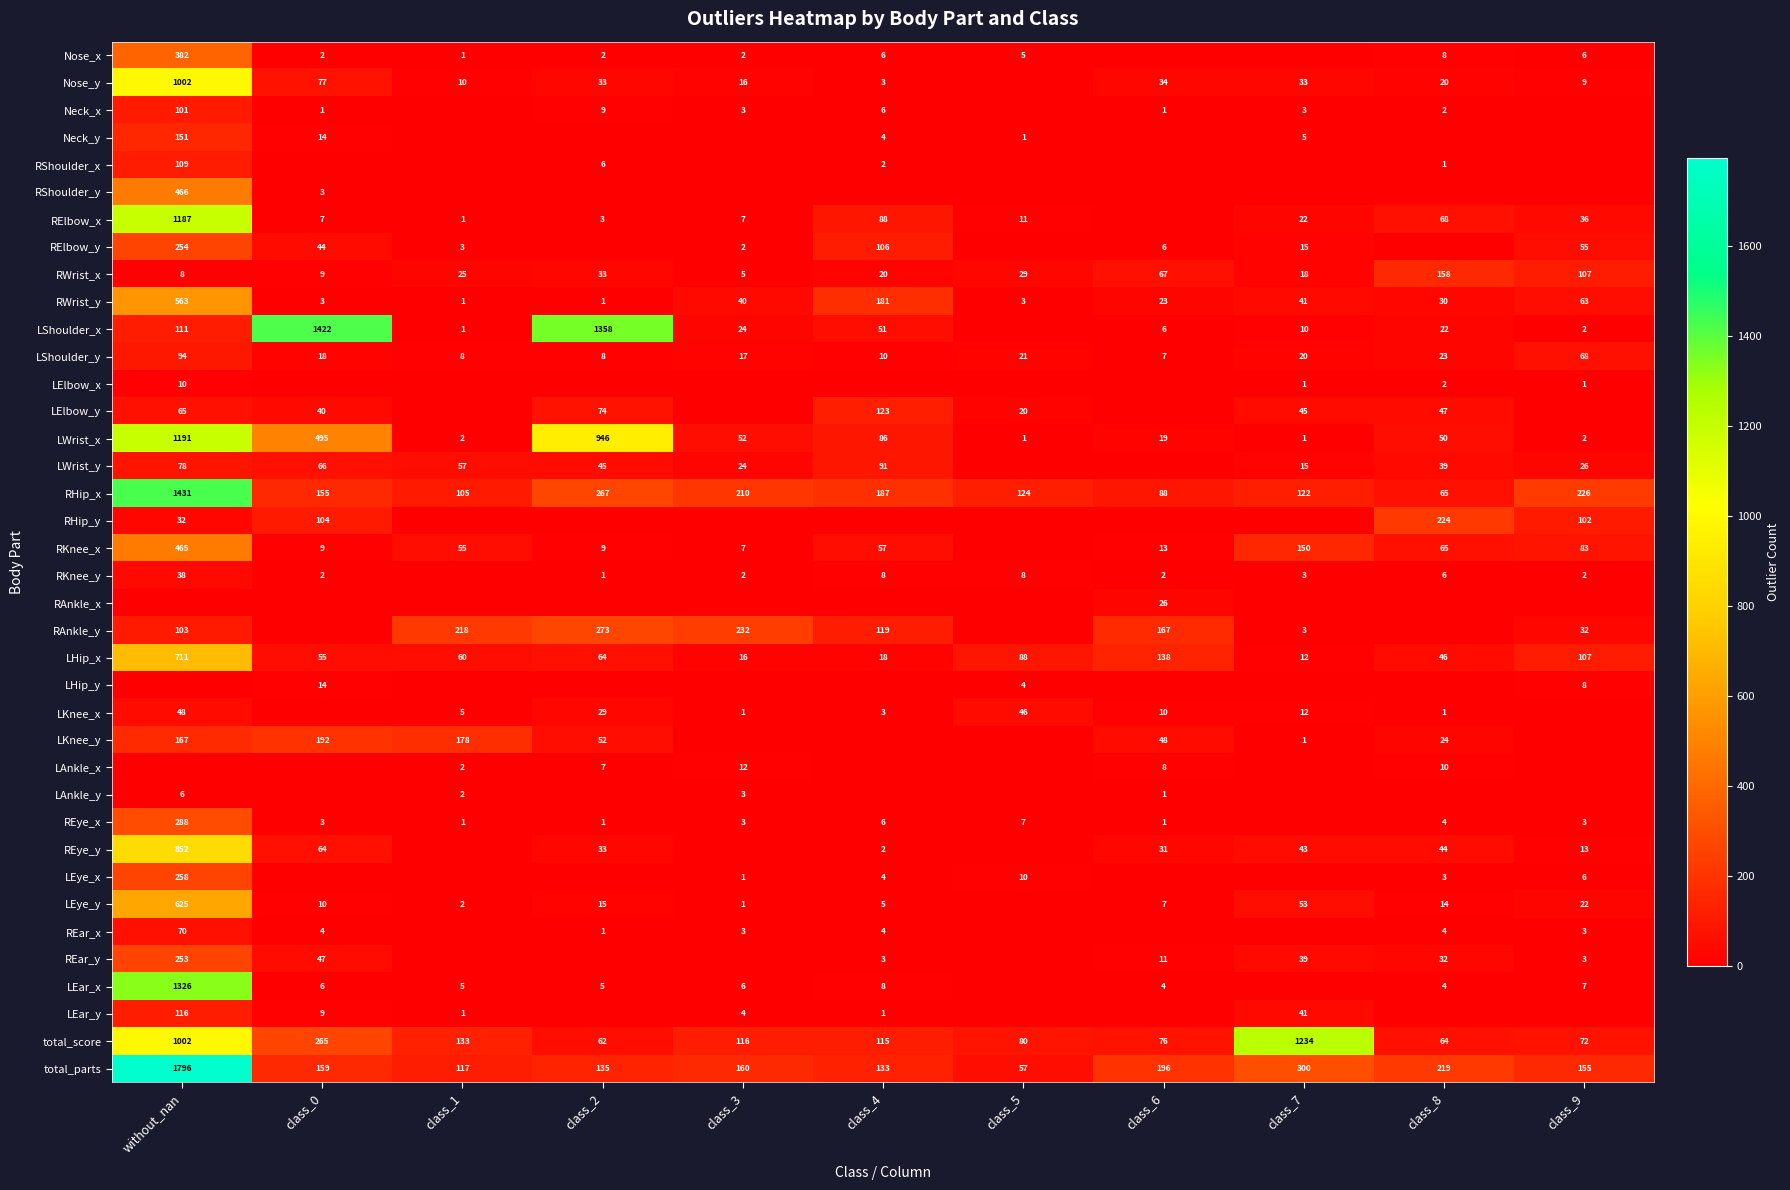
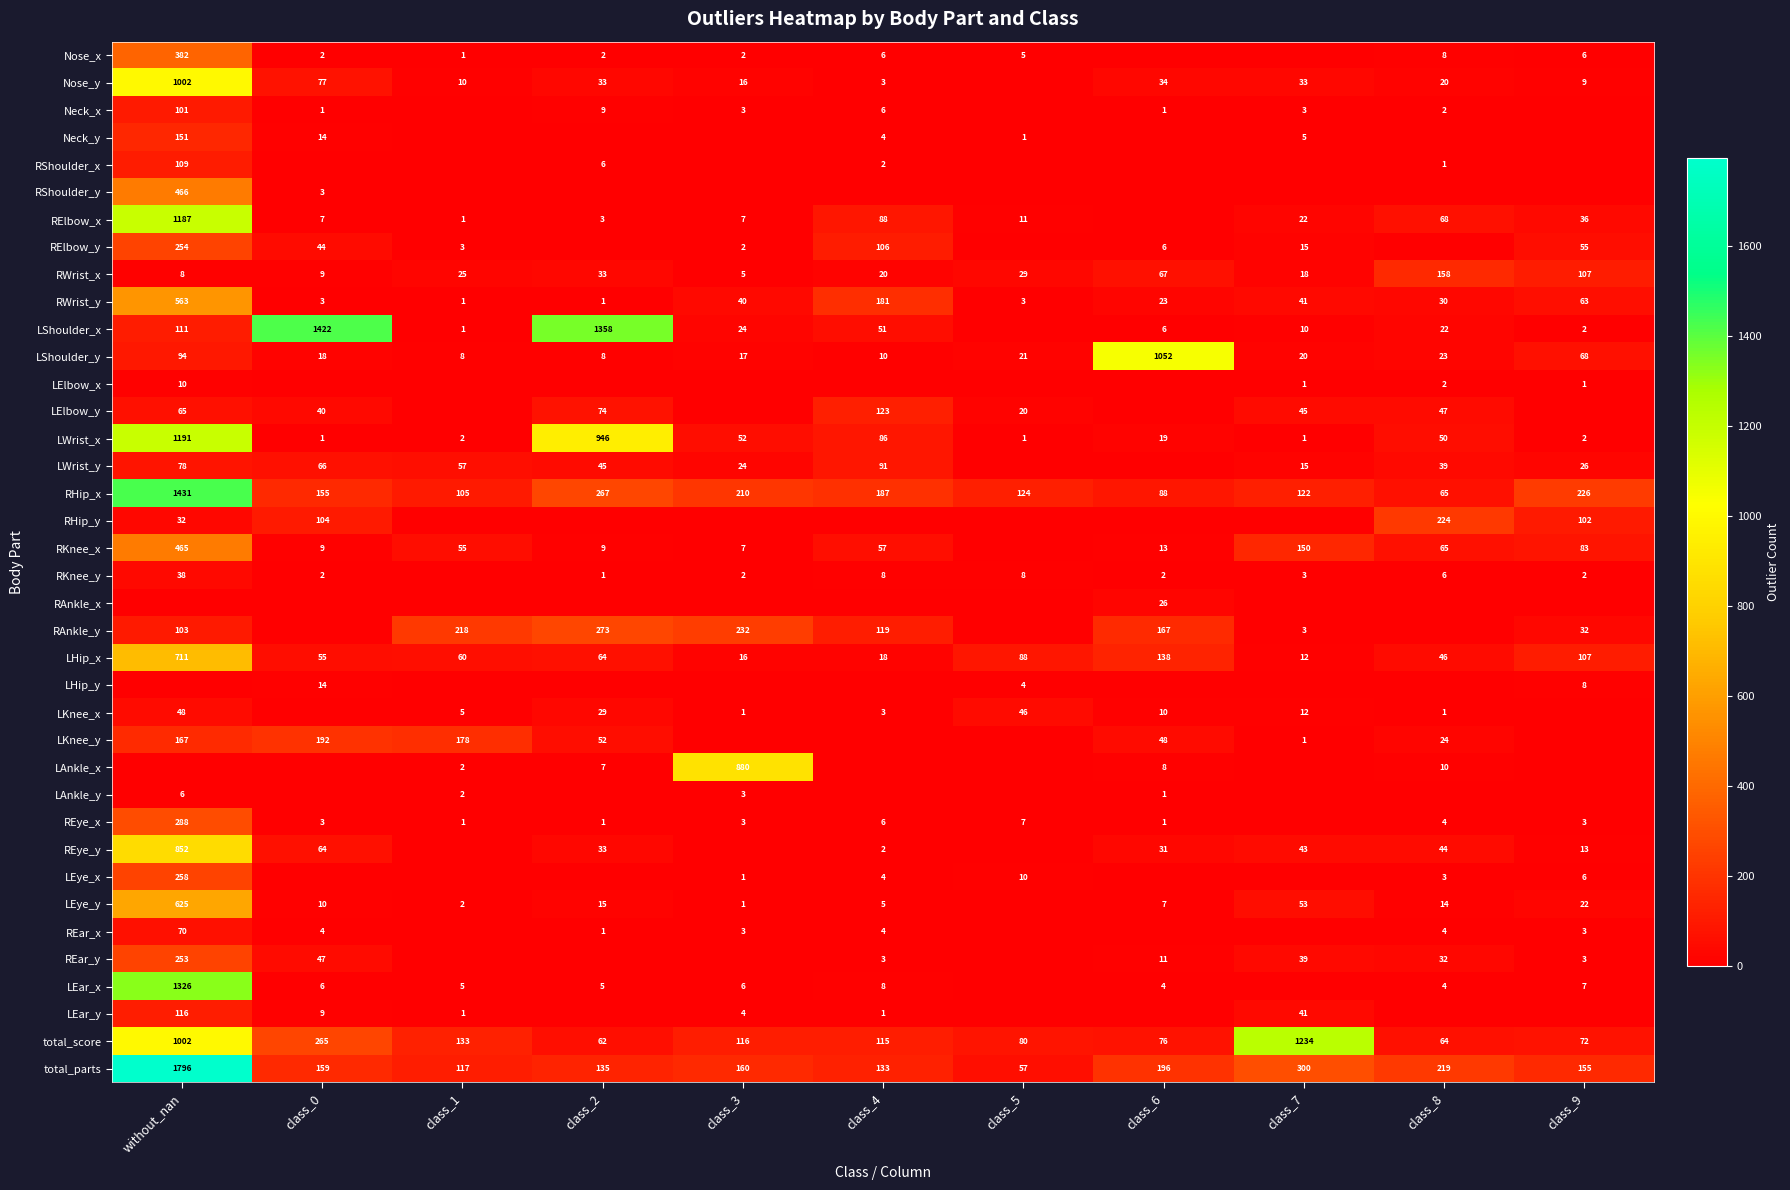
  {
    "LShoulder_y": {
      "without_nan": 94,
      "class_0": 18,
      "class_1": 8,
      "class_2": 8,
      "class_3": 17,
      "class_4": 10,
      "class_5": 21,
-     "class_6": 7,
+     "class_6": 1052,
      "class_7": 20,
      "class_8": 23,
      "class_9": 68
    },
    "LWrist_x": {
      "without_nan": 1191,
-     "class_0": 495,
+     "class_0": 1,
      "class_1": 2,
      "class_2": 946,
      "class_3": 52,
      "class_4": 86,
      "class_5": 1,
      "class_6": 19,
      "class_7": 1,
      "class_8": 50,
      "class_9": 2
    },
    "LAnkle_x": {
      "class_1": 2,
      "class_2": 7,
-     "class_3": 12,
+     "class_3": 880,
      "class_6": 8,
      "class_8": 10
    }
  }
